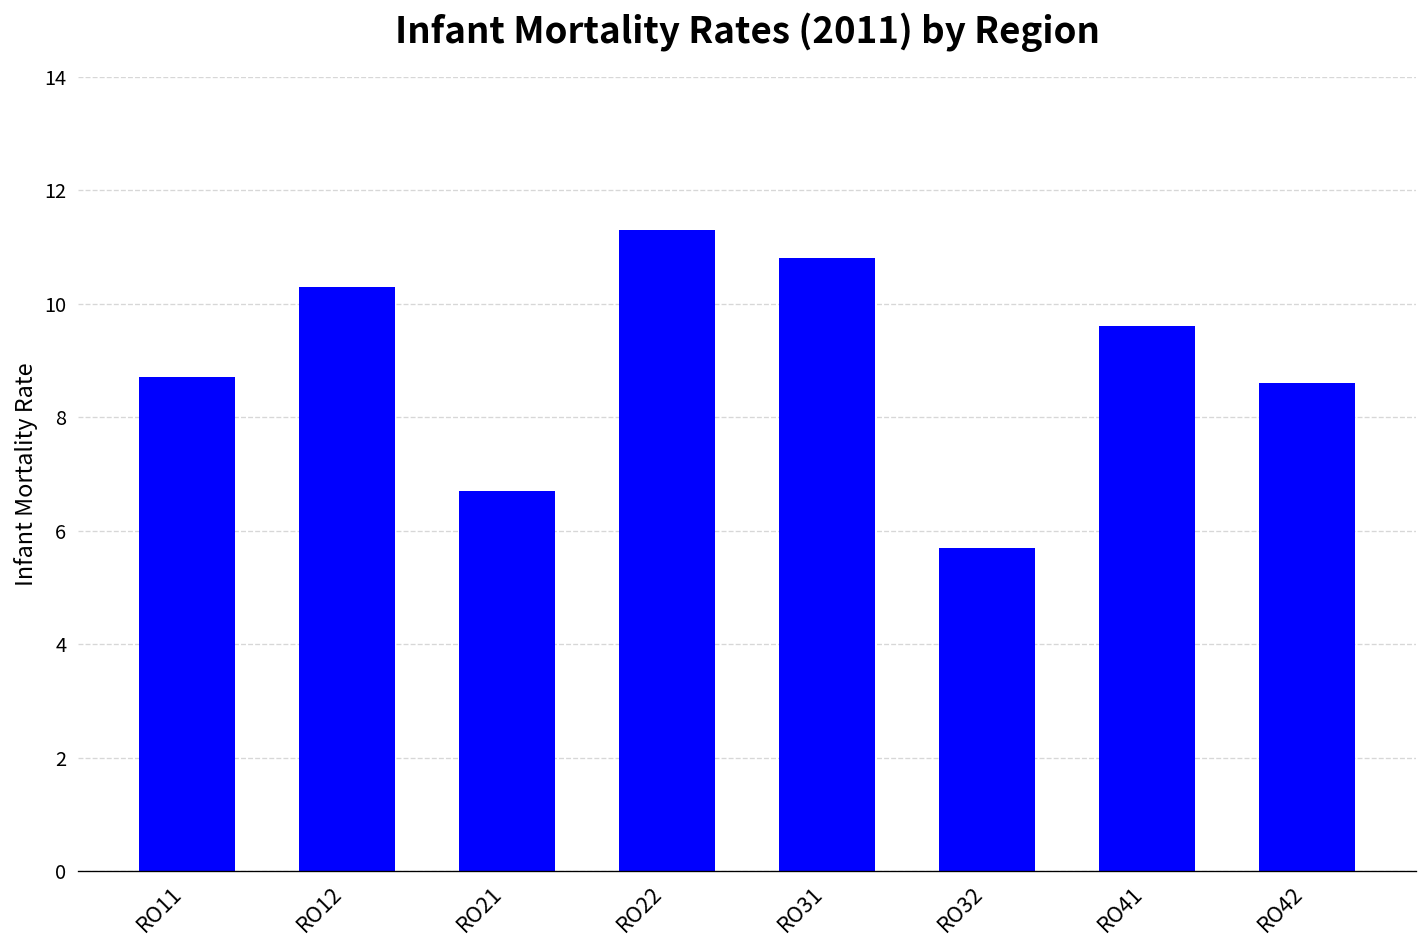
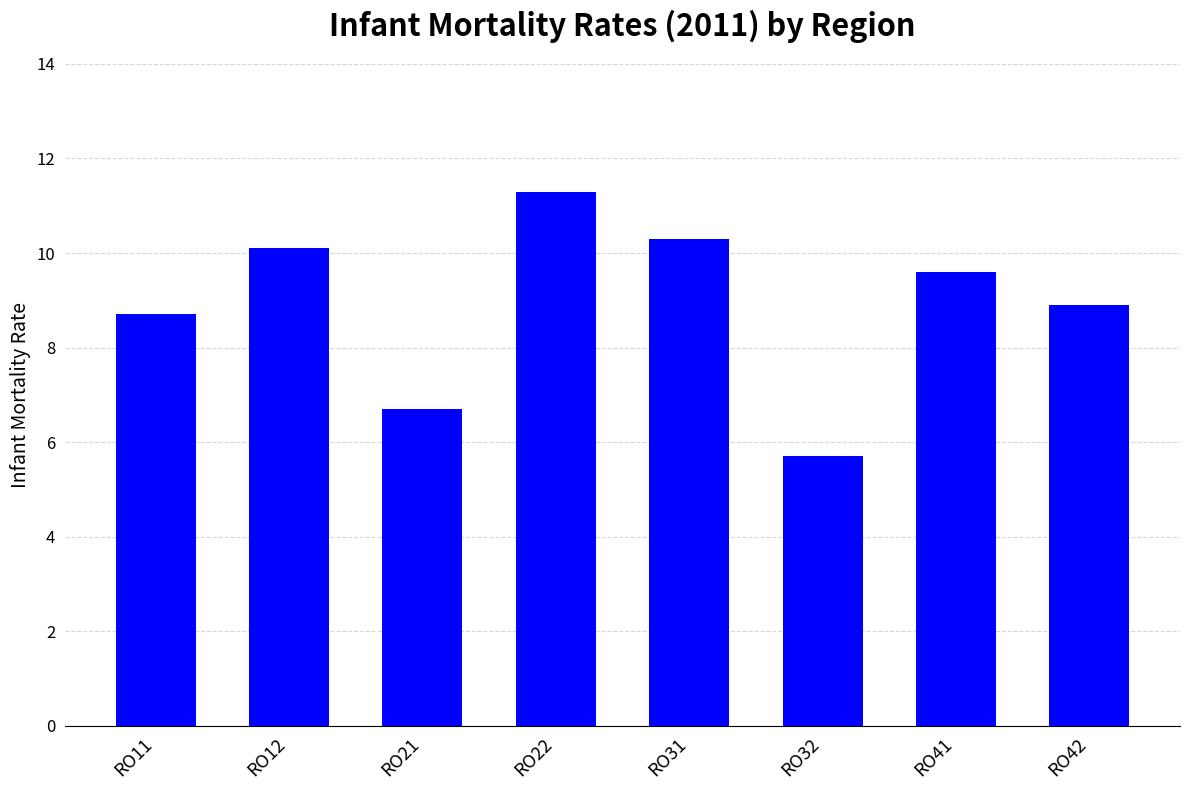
  {
    "RO11": 8.7,
-   "RO12": 10.3,
+   "RO12": 10.1,
    "RO21": 6.7,
    "RO22": 11.3,
-   "RO31": 10.8,
+   "RO31": 10.3,
    "RO32": 5.7,
    "RO41": 9.6,
-   "RO42": 8.6
+   "RO42": 8.9
  }
